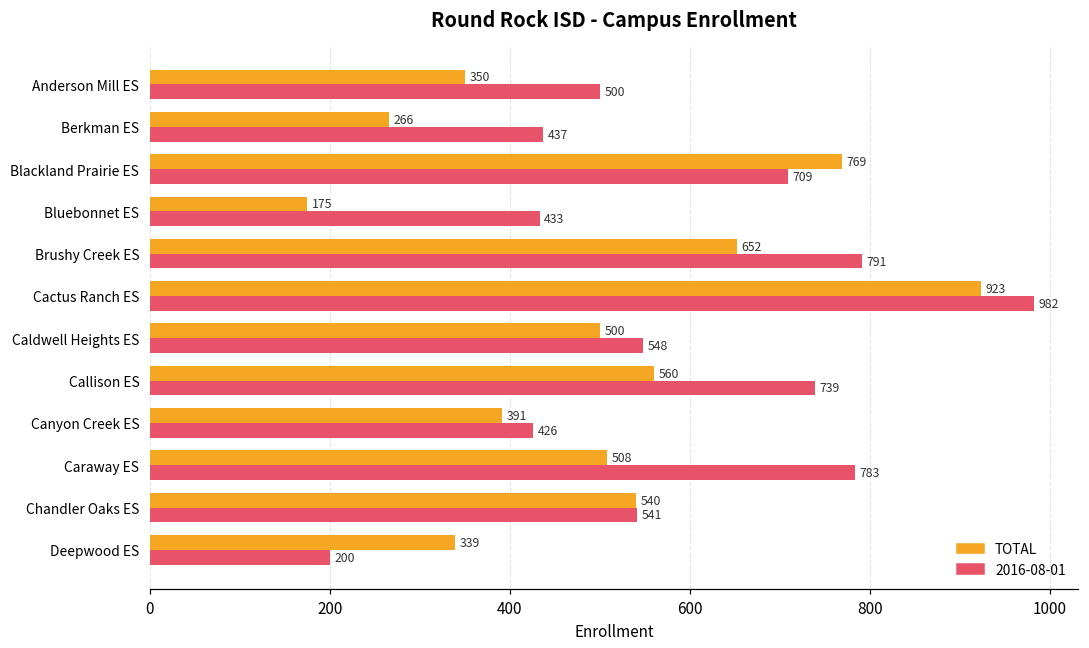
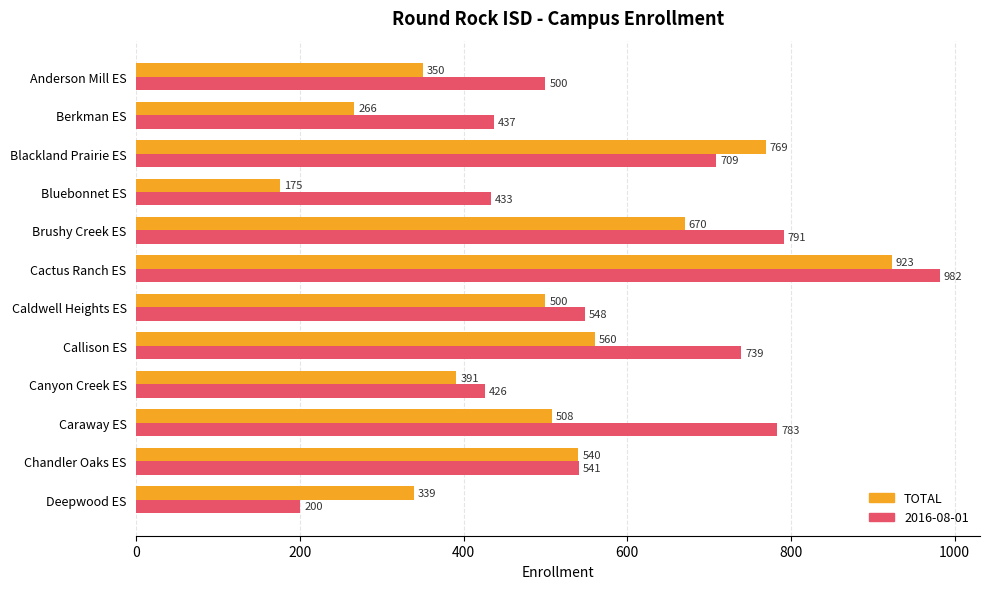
  {
    "TOTAL": {
      "Anderson Mill ES": 350,
      "Berkman ES": 266,
      "Blackland Prairie ES": 769,
      "Bluebonnet ES": 175,
-     "Brushy Creek ES": 652,
+     "Brushy Creek ES": 670,
      "Cactus Ranch ES": 923,
      "Caldwell Heights ES": 500,
      "Callison ES": 560,
      "Canyon Creek ES": 391,
      "Caraway ES": 508,
      "Chandler Oaks ES": 540,
      "Deepwood ES": 339
    },
    "2016-08-01": {
      "Anderson Mill ES": 500,
      "Berkman ES": 437,
      "Blackland Prairie ES": 709,
      "Bluebonnet ES": 433,
      "Brushy Creek ES": 791,
      "Cactus Ranch ES": 982,
      "Caldwell Heights ES": 548,
      "Callison ES": 739,
      "Canyon Creek ES": 426,
      "Caraway ES": 783,
      "Chandler Oaks ES": 541,
      "Deepwood ES": 200
    }
  }
